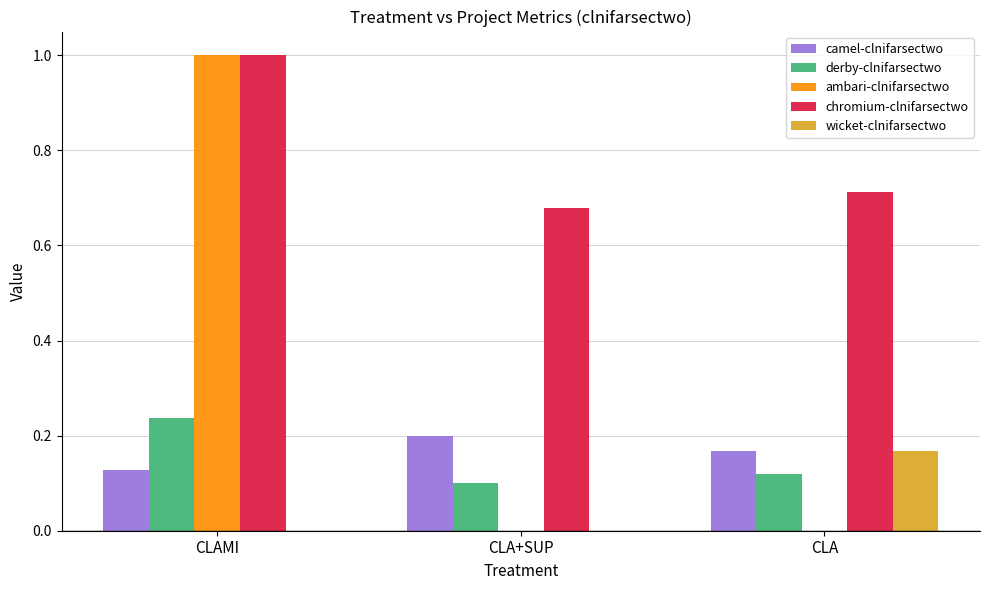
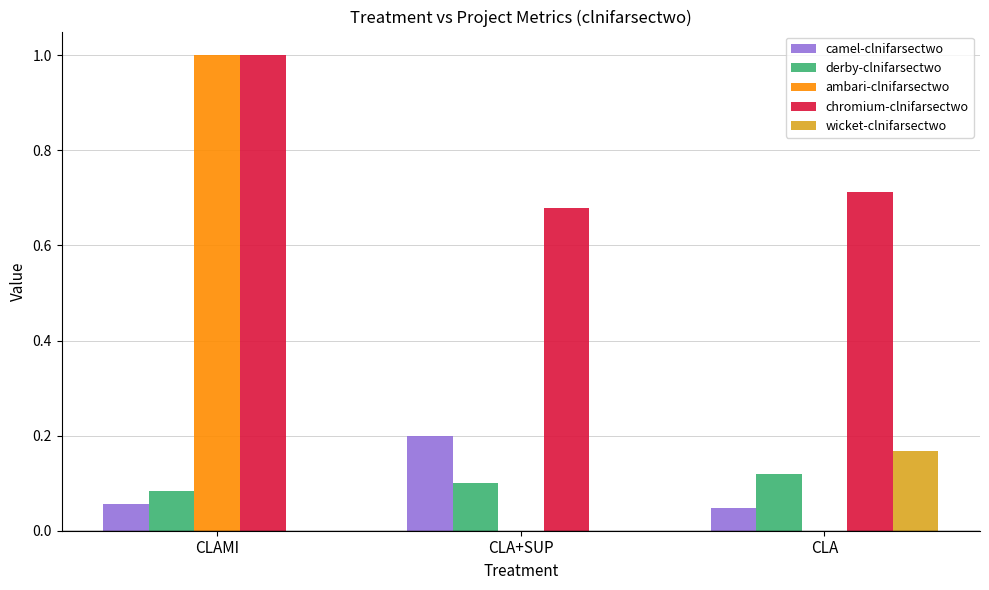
  {
    "camel-clnifarsectwo": {
-     "CLAMI": 0.13,
+     "CLAMI": 0.06,
      "CLA+SUP": 0.20,
-     "CLA": 0.17
+     "CLA": 0.05
    },
    "derby-clnifarsectwo": {
-     "CLAMI": 0.24,
+     "CLAMI": 0.08,
      "CLA+SUP": 0.10,
      "CLA": 0.12
    },
    "chromium-clnifarsectwo": {
      "CLAMI": 1.00,
      "CLA+SUP": 0.68,
      "CLA": 0.71
    }
  }
